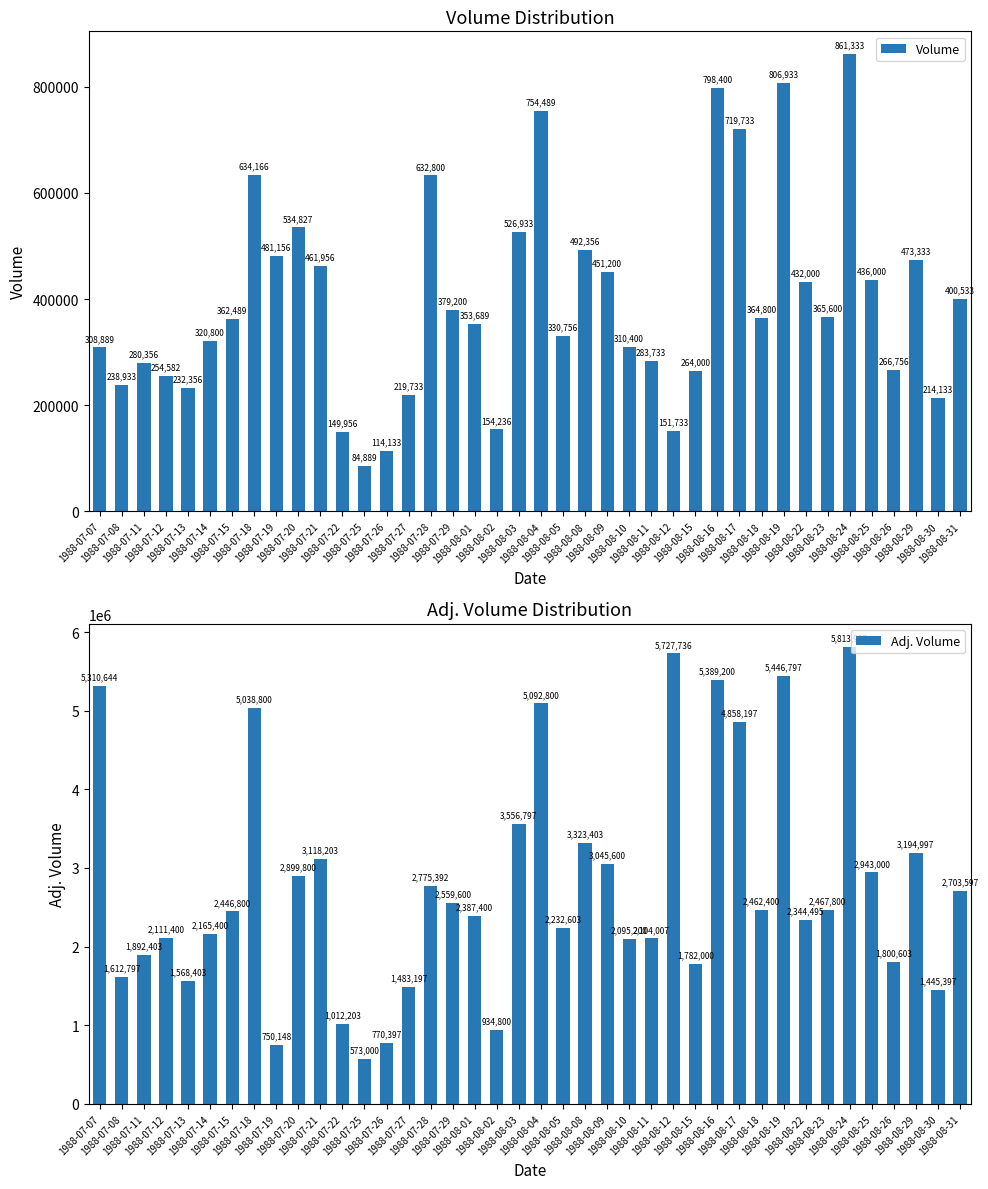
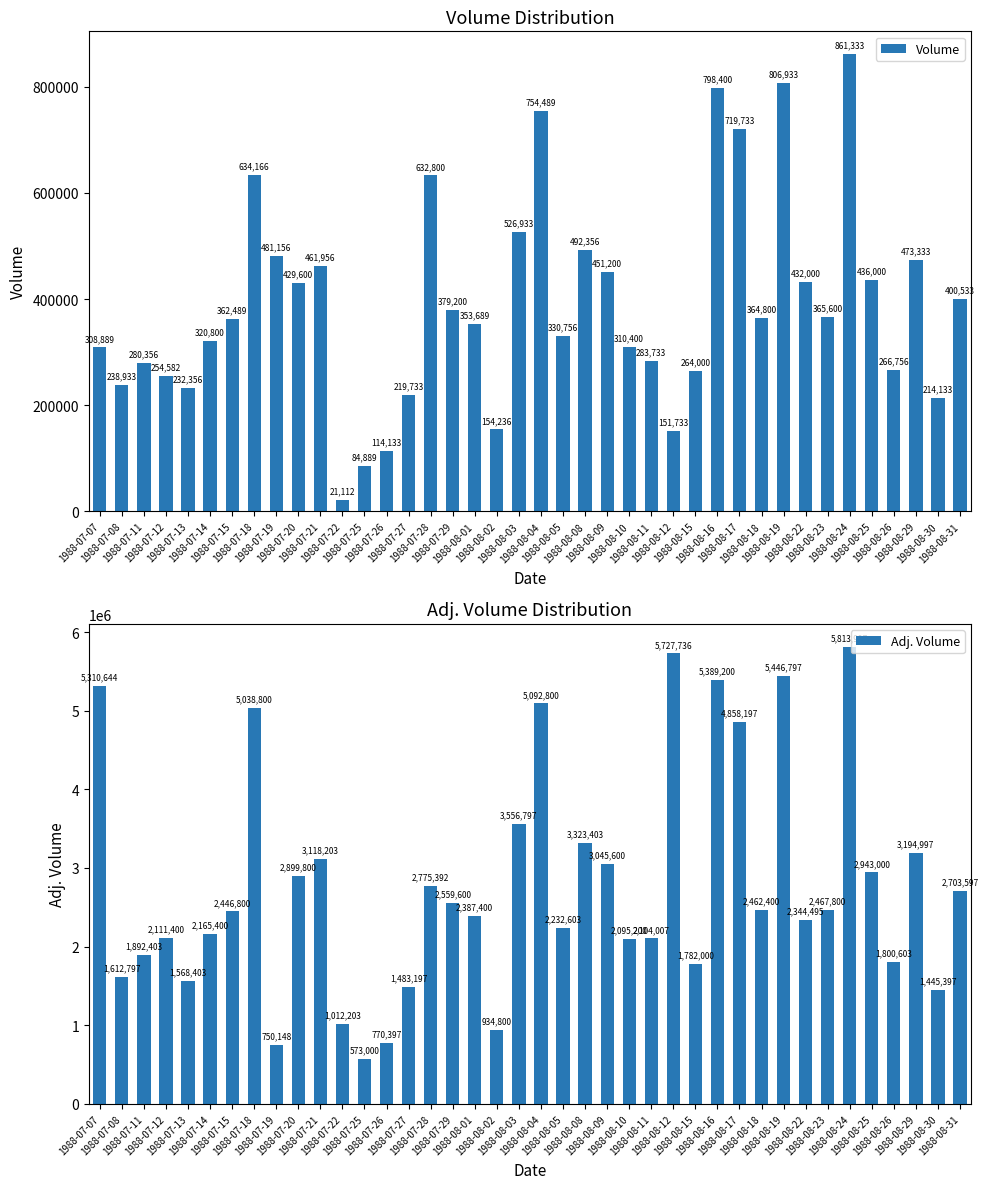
  {
    "Volume Distribution": {
      "1988-07-07": "308,889",
      "1988-07-08": "238,933",
      "1988-07-11": "280,356",
      "1988-07-12": "254,582",
      "1988-07-13": "232,356",
      "1988-07-14": "320,800",
      "1988-07-15": "362,489",
      "1988-07-18": "634,166",
      "1988-07-19": "481,156",
-     "1988-07-20": "534,827",
+     "1988-07-20": "429,600",
      "1988-07-21": "461,956",
-     "1988-07-22": "149,956",
+     "1988-07-22": "21,112",
      "1988-07-25": "84,889",
      "1988-07-26": "114,133",
      "1988-07-27": "219,733",
      "1988-07-28": "632,800",
      "1988-07-29": "379,200",
      "1988-08-01": "353,689",
      "1988-08-02": "154,236",
      "1988-08-03": "526,933",
      "1988-08-04": "754,489",
      "1988-08-05": "330,756",
      "1988-08-08": "492,356",
      "1988-08-09": "451,200",
      "1988-08-10": "310,400",
      "1988-08-11": "283,733",
      "1988-08-12": "151,733",
      "1988-08-15": "264,000",
      "1988-08-16": "798,400",
      "1988-08-17": "719,733",
      "1988-08-18": "364,800",
      "1988-08-19": "806,933",
      "1988-08-22": "432,000",
      "1988-08-23": "365,600",
      "1988-08-24": "861,333",
      "1988-08-25": "436,000",
      "1988-08-26": "266,756",
      "1988-08-29": "473,333",
      "1988-08-30": "214,133",
      "1988-08-31": "400,533"
    },
    "Adj. Volume Distribution": {
      "1988-07-07": "5,310,644",
      "1988-07-11": "1,892,403",
      "1988-07-12": "2,111,400",
      "1988-07-13": "1,568,403",
      "1988-07-14": "2,165,400",
      "1988-07-19": "750,148",
      "1988-07-20": "2,899,800",
      "1988-07-21": "3,118,203",
      "1988-07-22": "1,012,203",
      "1988-07-28": "2,775,392",
      "1988-07-29": "2,559,600",
      "1988-08-05": "2,232,603",
      "1988-08-08": "3,323,403",
      "1988-08-09": "3,045,600",
      "1988-08-15": "1,782,000",
      "1988-08-16": "5,389,200",
      "1988-08-18": "2,462,400",
      "1988-08-22": "2,344,495",
      "1988-08-23": "2,467,800",
      "1988-08-25": "2,943,000",
      "1988-08-26": "1,800,603"
    }
  }
